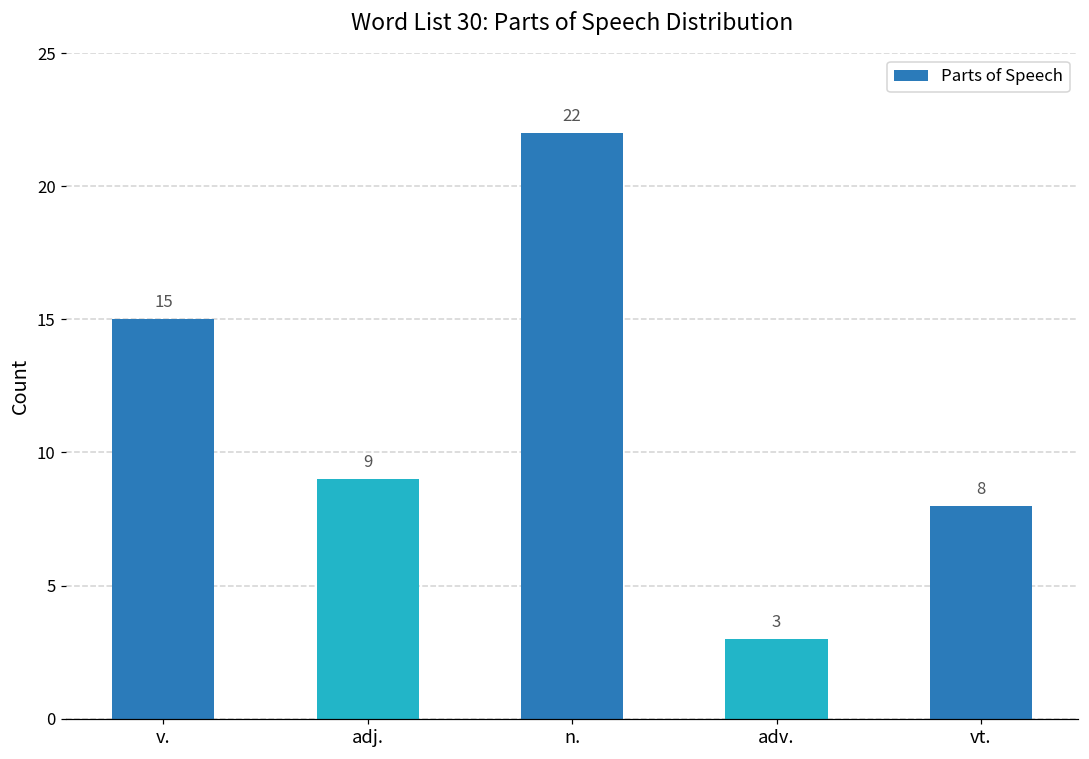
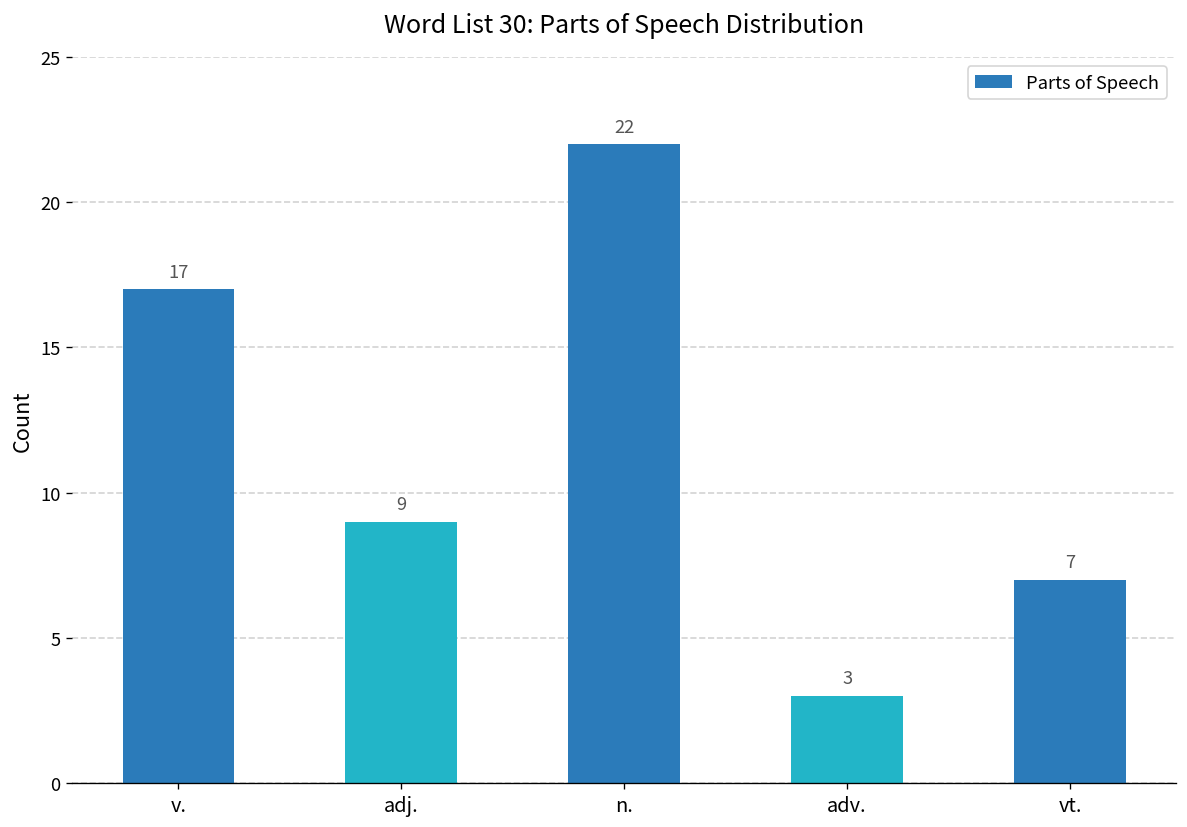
  {
-   "v.": 15,
+   "v.": 17,
    "adj.": 9,
    "n.": 22,
    "adv.": 3,
-   "vt.": 8
+   "vt.": 7
  }
